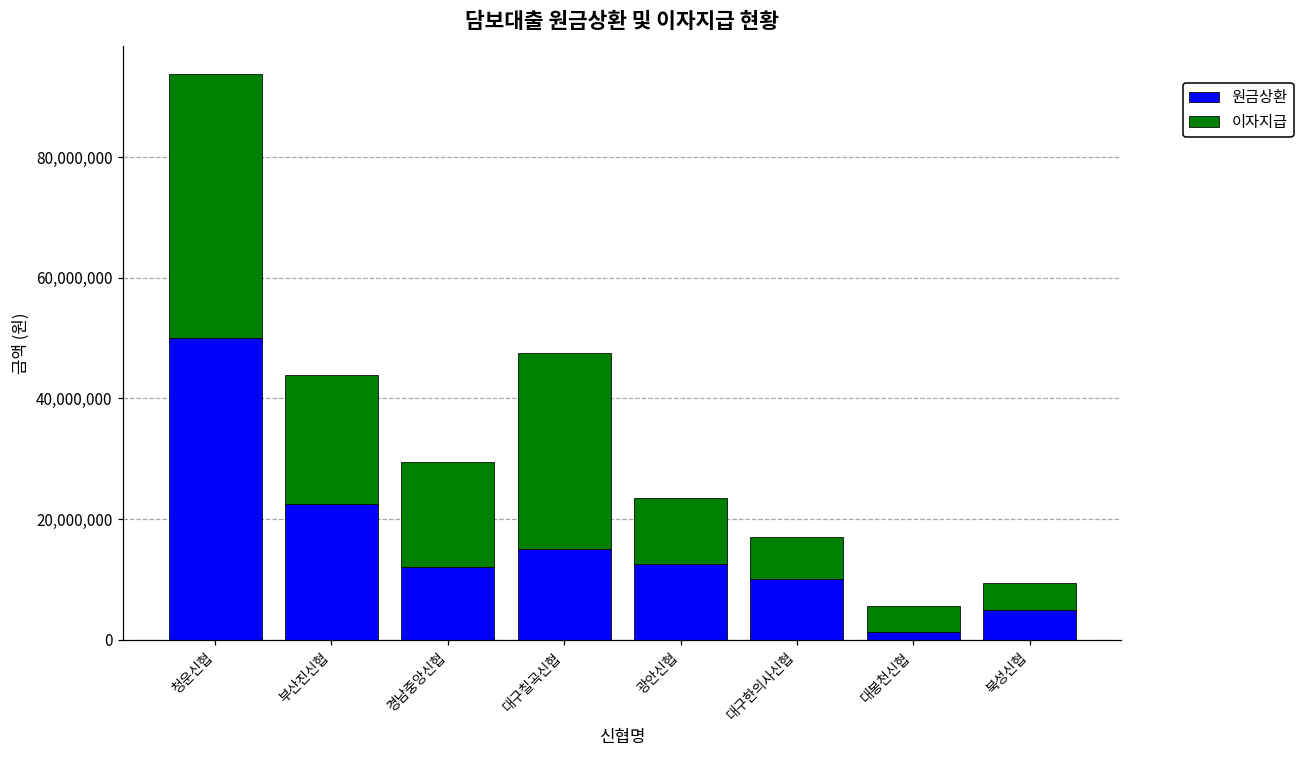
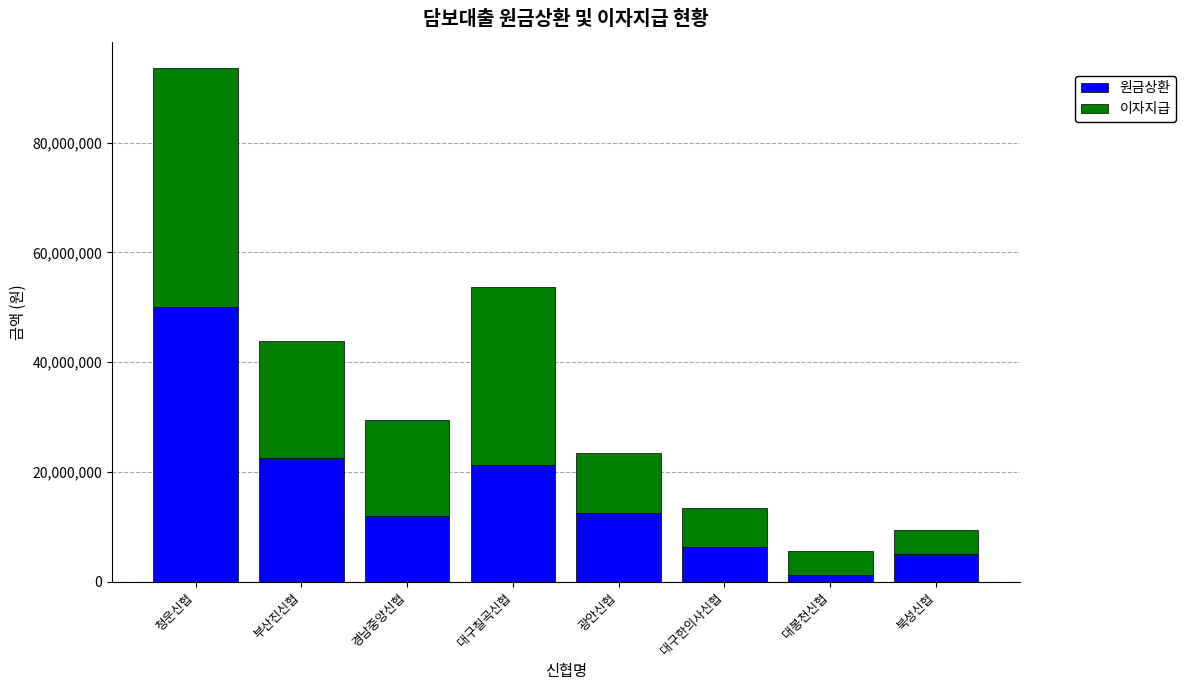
  {
    "원금상환": {
      "청운신협": "50,000,000",
      "부산진신협": "23,000,000",
      "경남중앙신협": "12,000,000",
-     "대구칠곡신협": "15,000,000",
+     "대구칠곡신협": "21,000,000",
      "광안신협": "13,000,000",
-     "대구한의사신협": "10,000,000",
+     "대구한의사신협": "6,000,000",
      "대봉천신협": "1,000,000",
      "북성신협": "5,000,000"
    },
    "이자지급": {
      "청운신협": "44,000,000",
      "부산진신협": "21,000,000",
      "경남중앙신협": "17,000,000",
      "대구칠곡신협": "32,000,000",
      "광안신협": "11,000,000",
      "대구한의사신협": "7,000,000",
      "대봉천신협": "4,000,000",
      "북성신협": "4,000,000"
    }
  }
